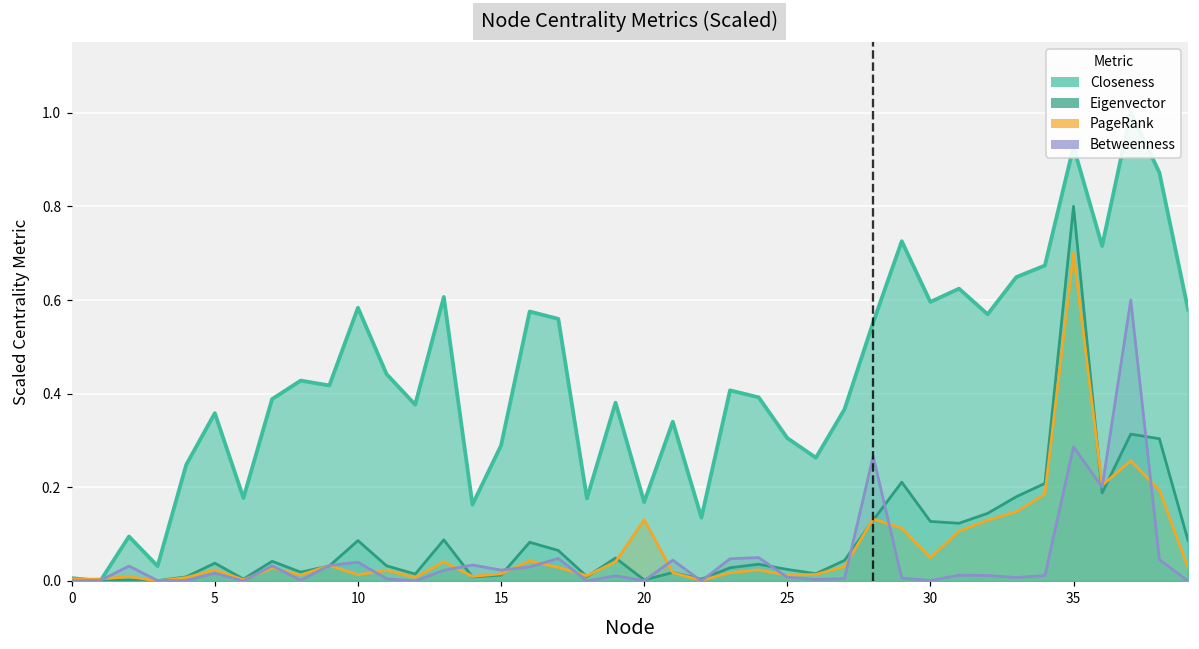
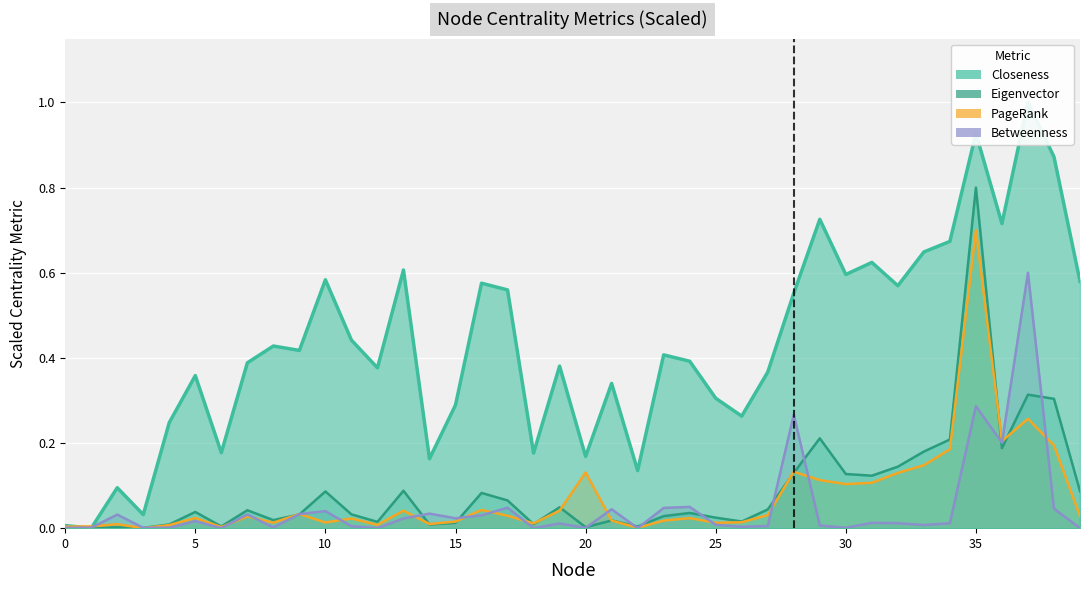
  {
    "PageRank": {
      "5": 0.02,
      "10": 0.01,
      "20": 0.13,
-     "30": 0.05,
+     "30": 0.10,
      "35": 0.70
    }
  }
